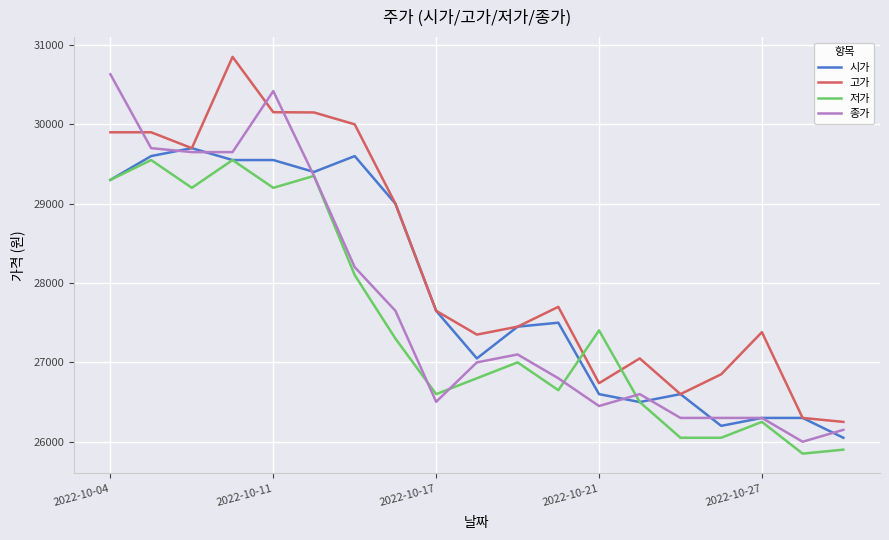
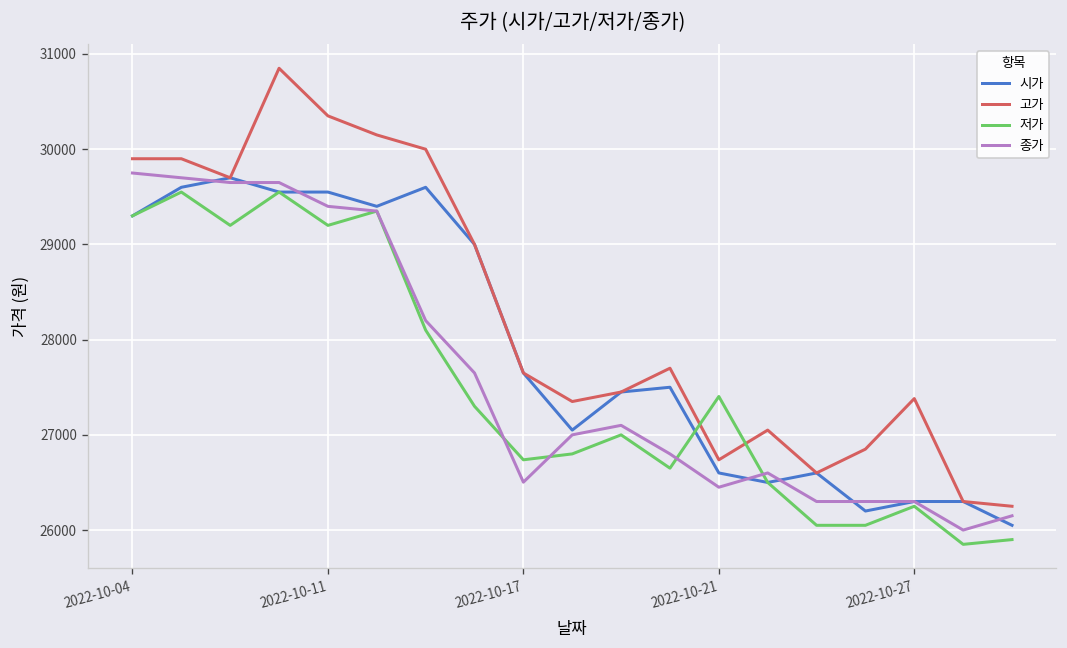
  {
    "시가": {
      "2022-10-11": 29600,
      "2022-10-21": 26600
    },
    "고가": {
      "2022-10-04": 29900,
-     "2022-10-11": 30200,
+     "2022-10-11": 30400,
      "2022-10-21": 26700,
      "2022-10-27": 27400
    },
    "저가": {
      "2022-10-11": 29200,
-     "2022-10-17": 26600,
+     "2022-10-17": 26700,
      "2022-10-21": 27400,
      "2022-10-27": 26300
    },
    "종가": {
-     "2022-10-04": 30600,
-     "2022-10-11": 30400,
+     "2022-10-04": 29800,
+     "2022-10-11": 29400,
      "2022-10-17": 26500,
      "2022-10-21": 26500
    }
  }
